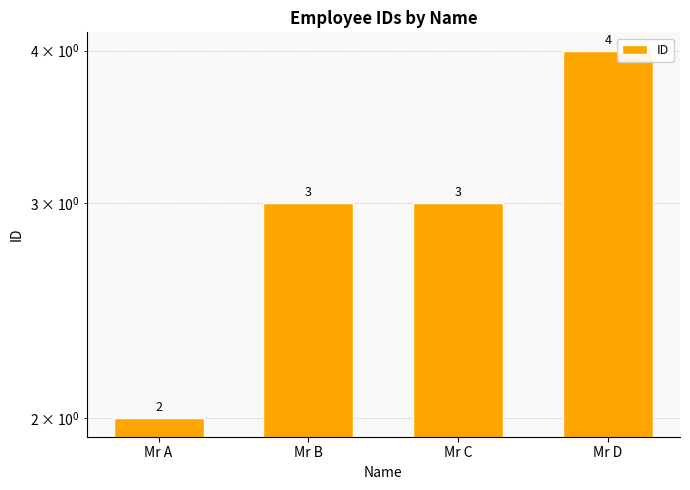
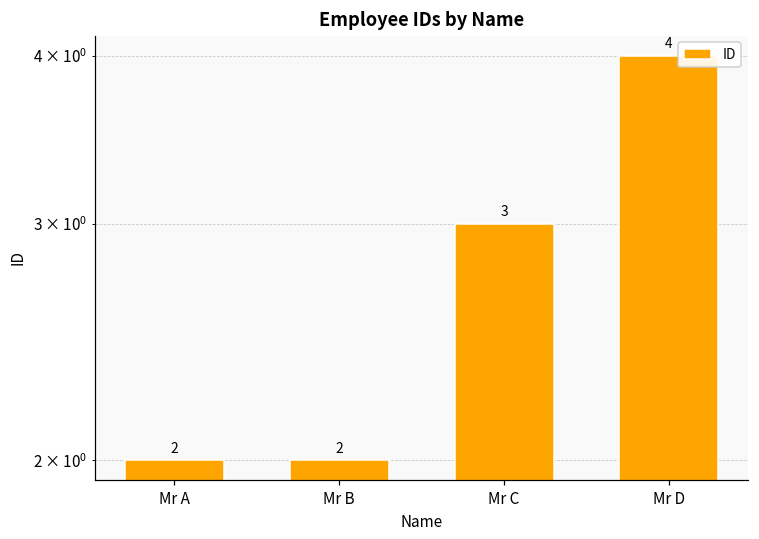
  {
    "Mr A": 2,
-   "Mr B": 3,
+   "Mr B": 2,
    "Mr C": 3,
    "Mr D": 4
  }
